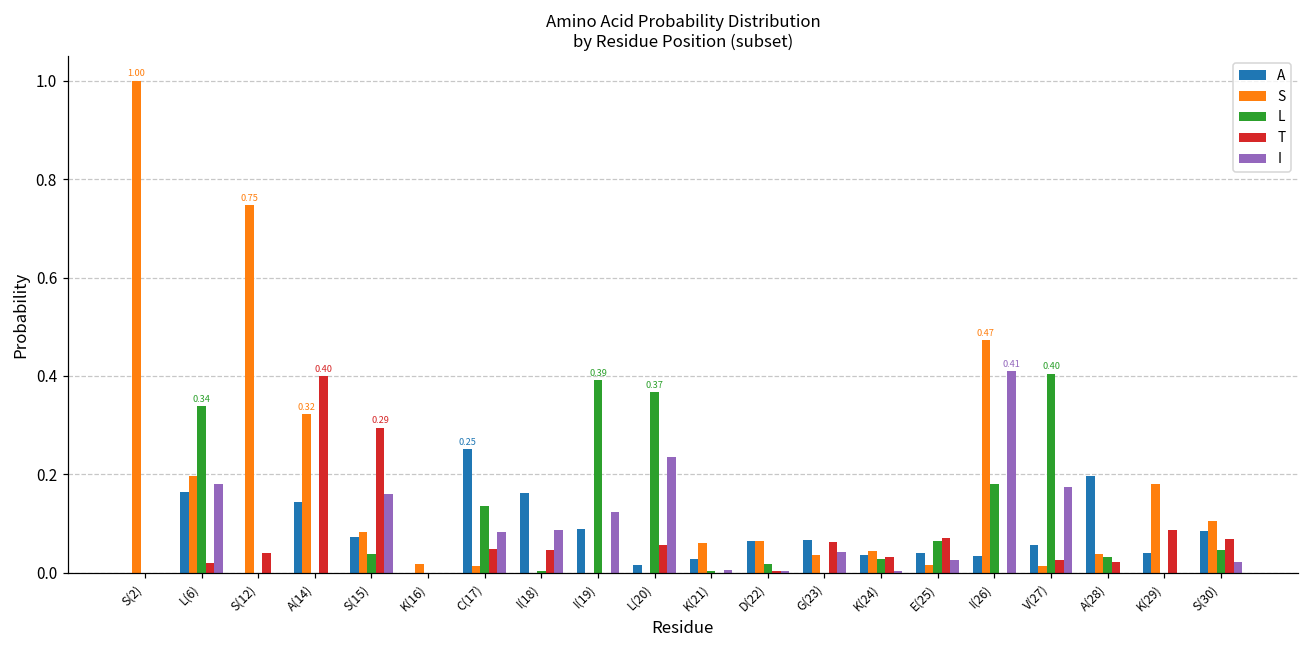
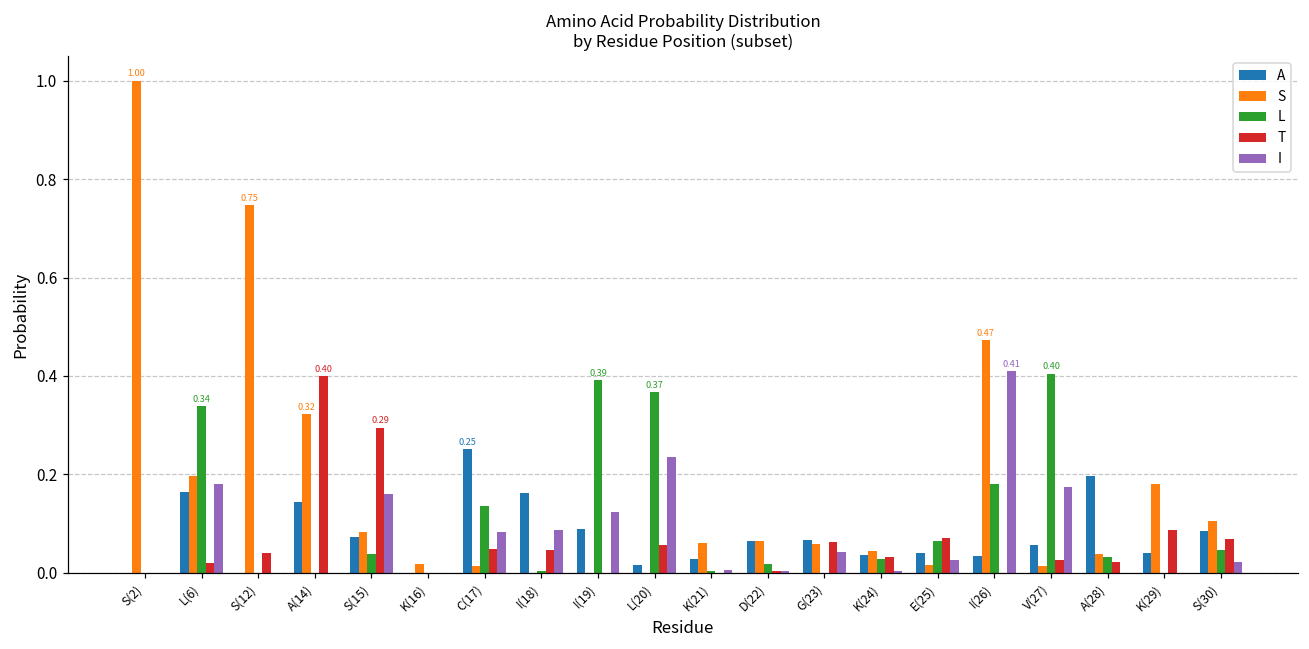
  {
    "A": {
      "C(17)": 0.25
    },
    "S": {
      "L(6)": 0.20,
      "S(15)": 0.08,
      "K(16)": 0.02,
      "C(17)": 0.01,
      "I(18)": 0.00,
      "I(19)": 0.00,
      "L(20)": 0.00,
      "K(21)": 0.06,
      "D(22)": 0.06,
-     "G(23)": 0.04,
+     "G(23)": 0.06,
      "K(24)": 0.04,
      "E(25)": 0.02,
      "V(27)": 0.01,
      "A(28)": 0.04,
      "K(29)": 0.18,
      "S(30)": 0.10
    },
    "L": {
      "L(6)": 0.34,
      "I(19)": 0.39,
      "L(20)": 0.37,
      "V(27)": 0.40
    },
    "T": {
      "A(14)": 0.40,
      "S(15)": 0.29
    },
    "I": {
      "I(26)": 0.41
    }
  }
